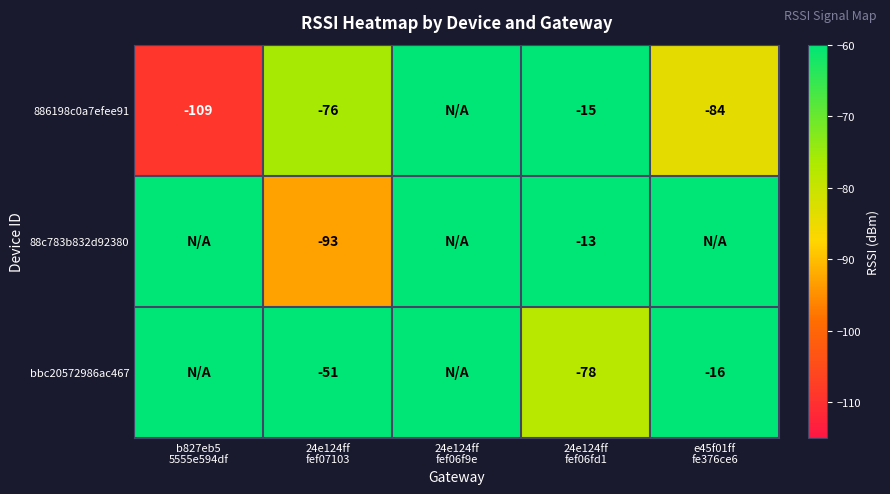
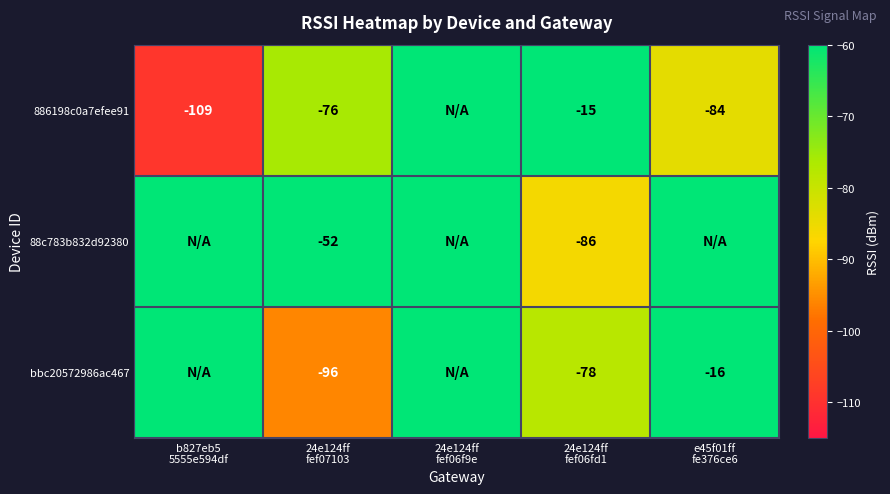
  {
    "886198c0a7efee91": {
      "b827eb5 5555e594df": -109,
      "24e124ff fef07103": -76,
      "24e124ff fef06fd1": -15,
      "e45f01ff fe376ce6": -84
    },
    "88c783b832d92380": {
-     "24e124ff fef07103": -93,
-     "24e124ff fef06fd1": -13
+     "24e124ff fef07103": -52,
+     "24e124ff fef06fd1": -86
    },
    "bbc20572986ac467": {
-     "24e124ff fef07103": -51,
+     "24e124ff fef07103": -96,
      "24e124ff fef06fd1": -78,
      "e45f01ff fe376ce6": -16
    }
  }
